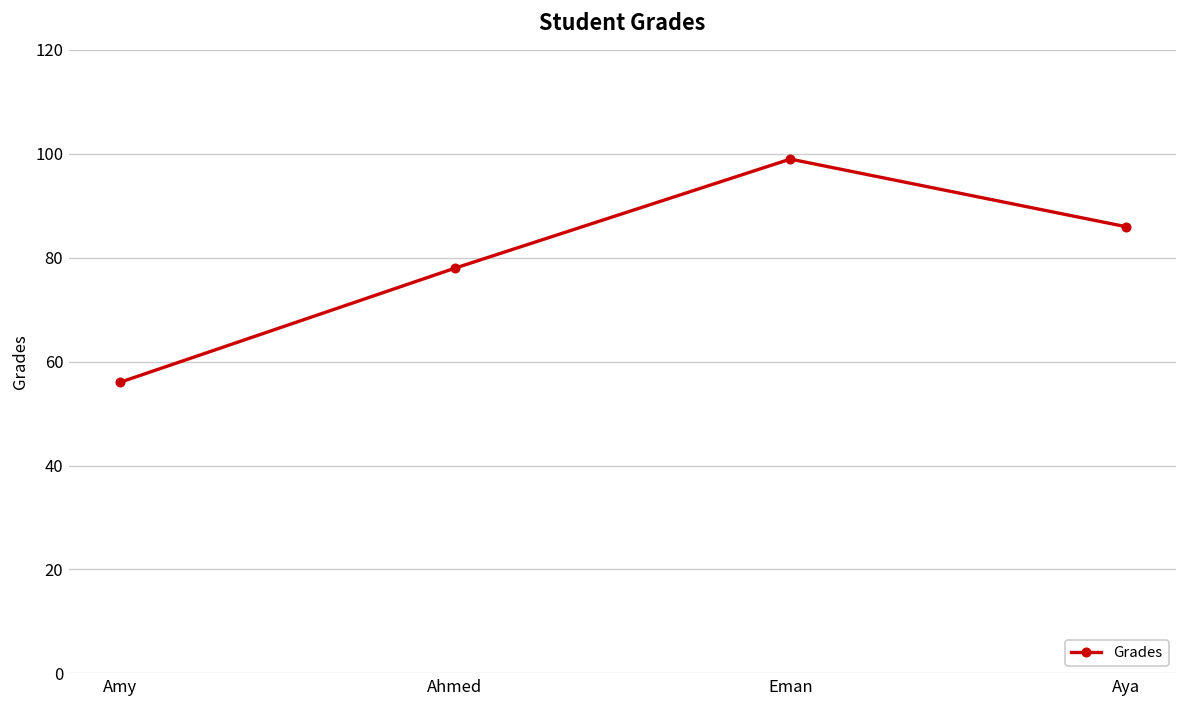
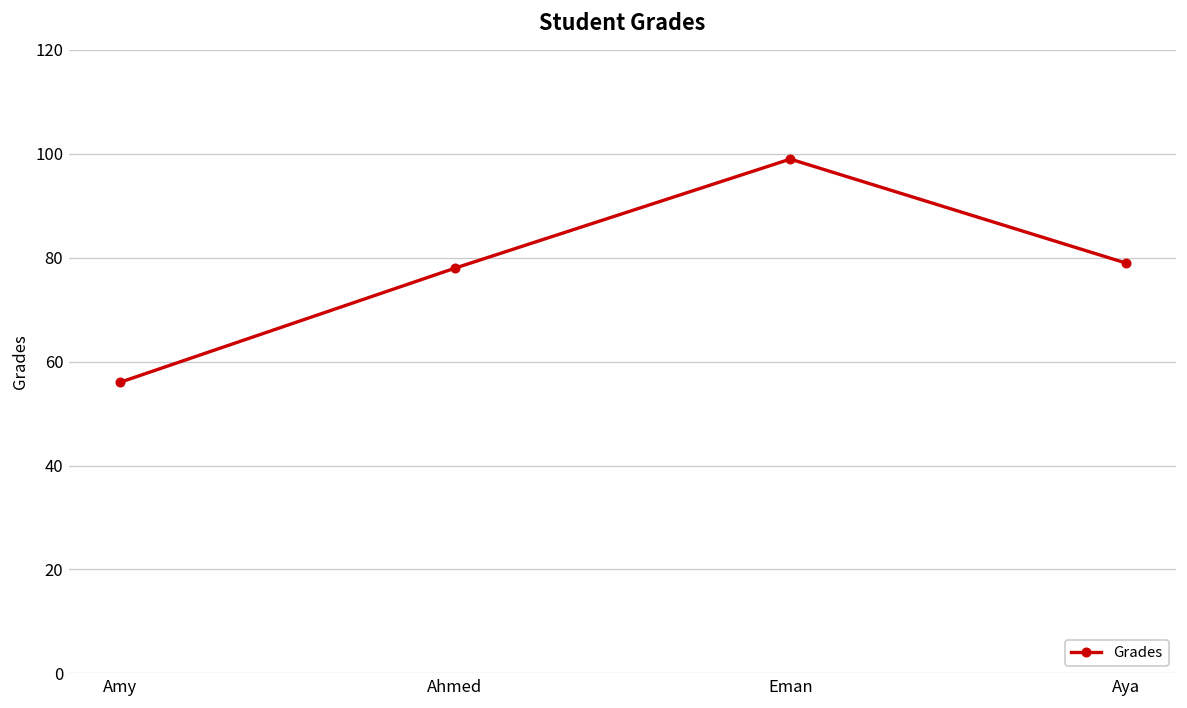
  {
    "Amy": 56,
    "Ahmed": 78,
    "Eman": 99,
-   "Aya": 86
+   "Aya": 79
  }
